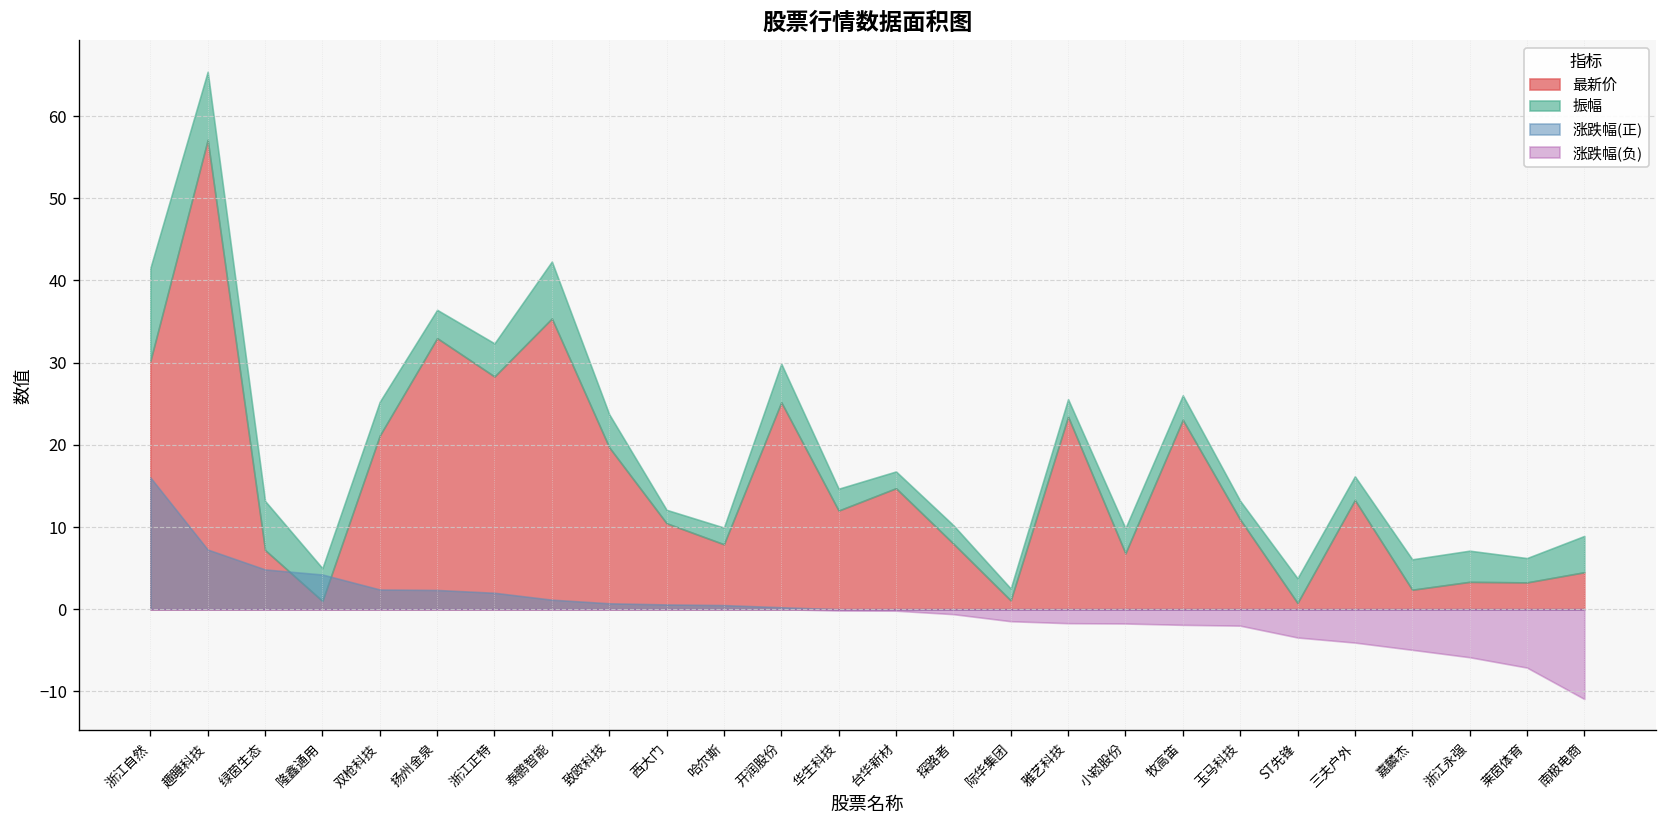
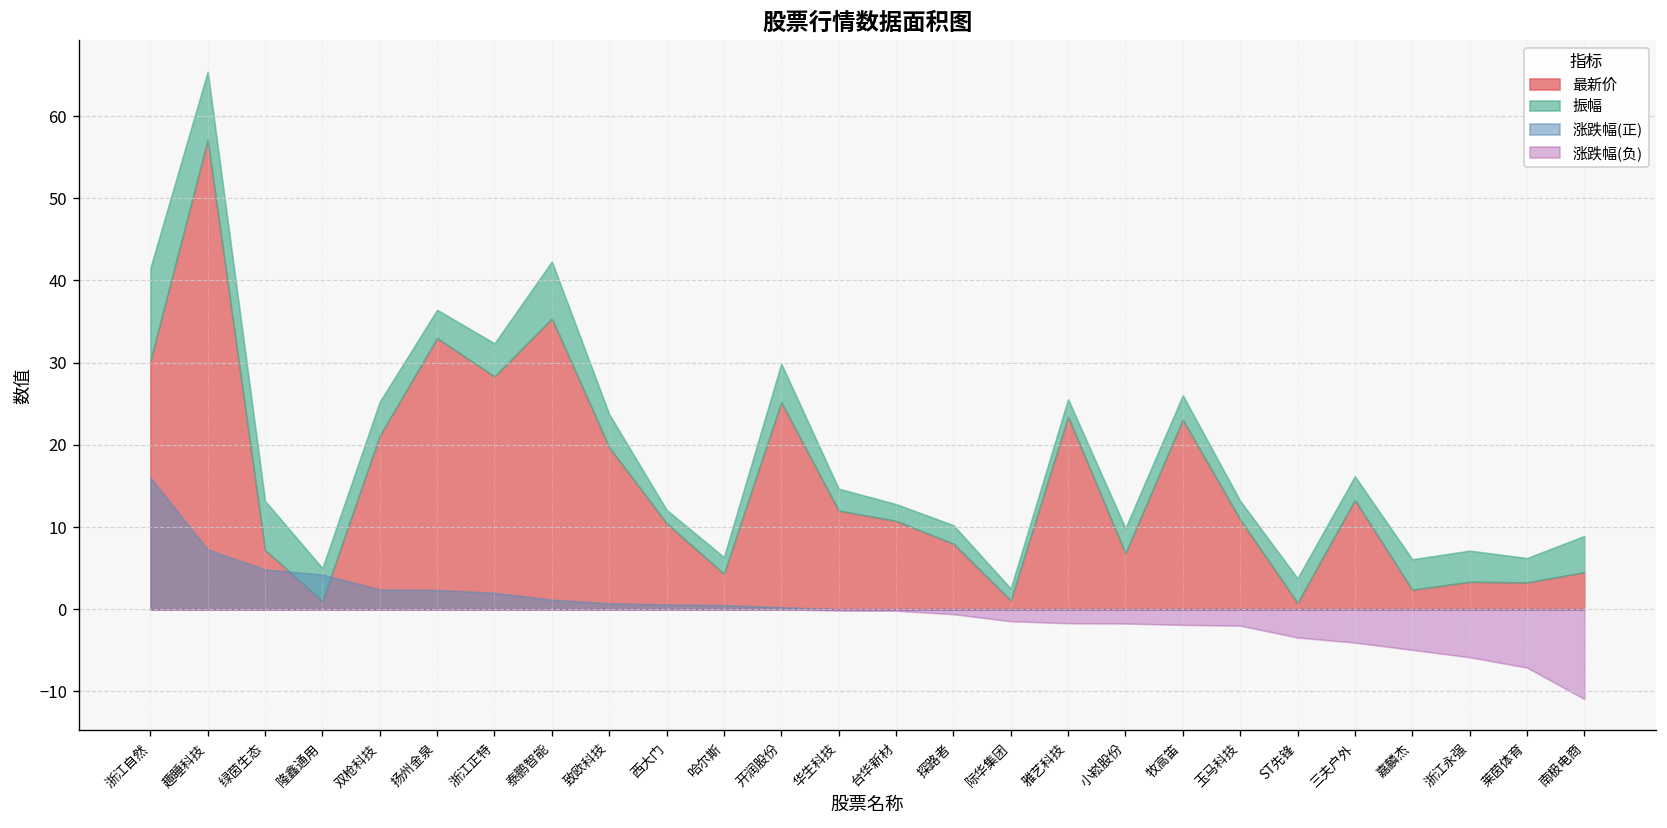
  {
    "最新价": {
      "浙江自然": 30,
      "趣睡科技": 57,
      "绿茵生态": 7,
      "隆鑫通用": 1,
      "双枪科技": 21,
      "扬州金泉": 33,
      "浙江正特": 28,
      "泰鹏智能": 35,
      "致欧科技": 20,
      "西大门": 10,
-     "哈尔斯": 8,
+     "哈尔斯": 4,
      "开润股份": 25,
      "华生科技": 12,
-     "台华新材": 15,
+     "台华新材": 11,
      "探路者": 8,
      "际华集团": 1,
      "雅艺科技": 23,
      "小崧股份": 7,
      "牧高笛": 23,
      "玉马科技": 11,
      "ST先锋": 1,
      "三夫户外": 13,
      "嘉麟杰": 2,
      "浙江永强": 3,
      "莱茵体育": 3,
      "南极电商": 5
    },
    "涨跌幅(负)": {
      "浙江自然": 0,
      "趣睡科技": 0,
      "绿茵生态": 0,
      "隆鑫通用": 0,
      "双枪科技": 0,
      "扬州金泉": 0,
      "浙江正特": 0,
      "泰鹏智能": 0,
      "致欧科技": 0,
      "西大门": 0,
      "哈尔斯": 0
    }
  }
